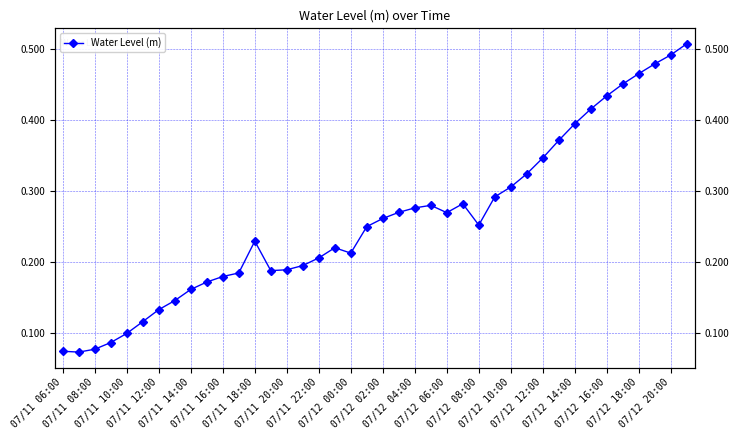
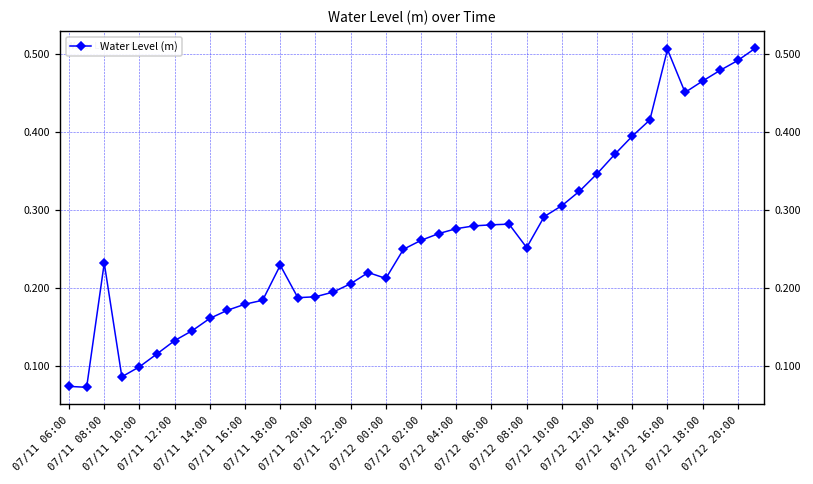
  {
    "07/11 06:00": 0.07,
-   "07/11 08:00": 0.08,
+   "07/11 08:00": 0.23,
    "07/11 10:00": 0.10,
    "07/11 12:00": 0.13,
    "07/11 14:00": 0.16,
    "07/11 16:00": 0.18,
    "07/11 18:00": 0.23,
    "07/11 20:00": 0.19,
    "07/11 22:00": 0.21,
    "07/12 00:00": 0.21,
    "07/12 02:00": 0.26,
    "07/12 04:00": 0.28,
-   "07/12 06:00": 0.27,
+   "07/12 06:00": 0.28,
    "07/12 08:00": 0.25,
    "07/12 10:00": 0.31,
    "07/12 12:00": 0.35,
    "07/12 14:00": 0.40,
-   "07/12 16:00": 0.43,
+   "07/12 16:00": 0.51,
    "07/12 18:00": 0.47,
    "07/12 20:00": 0.49
  }
